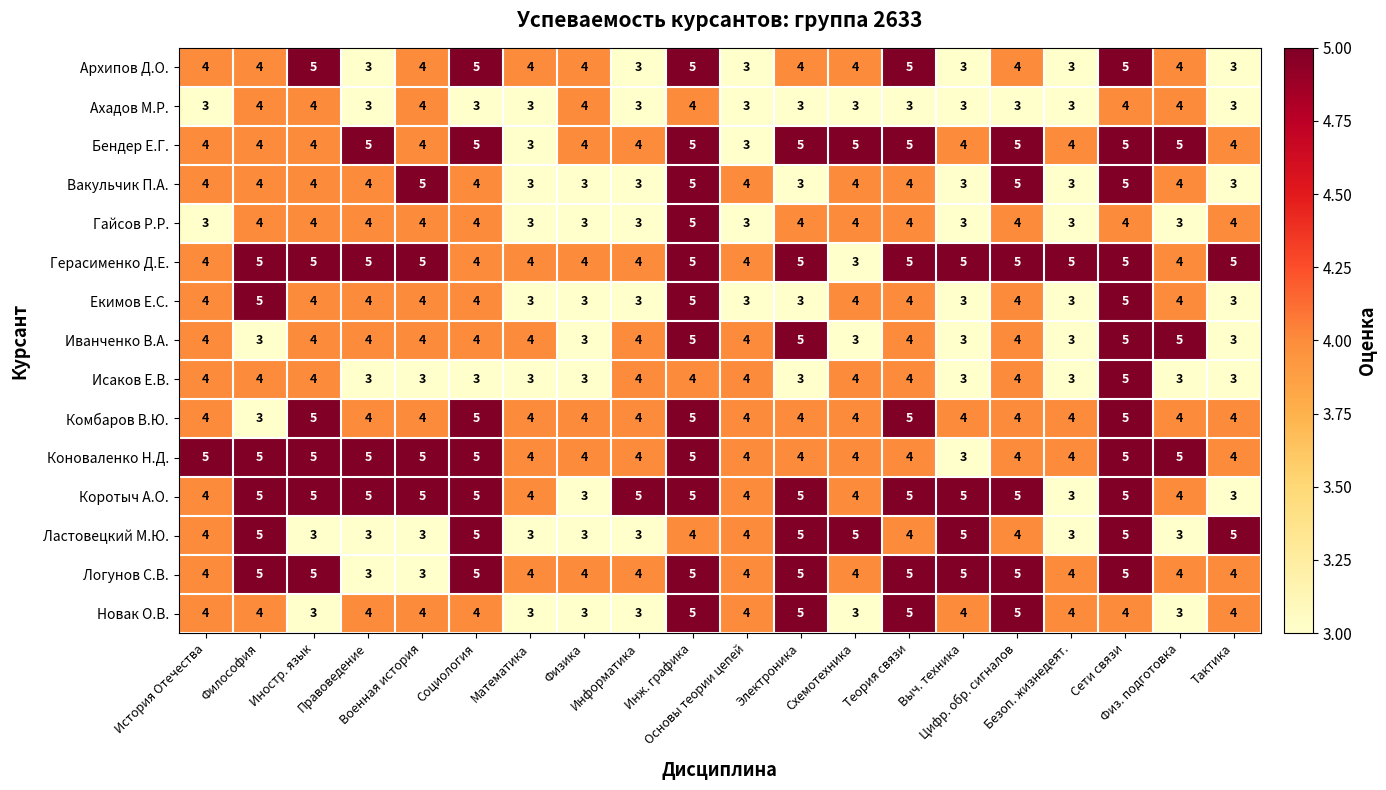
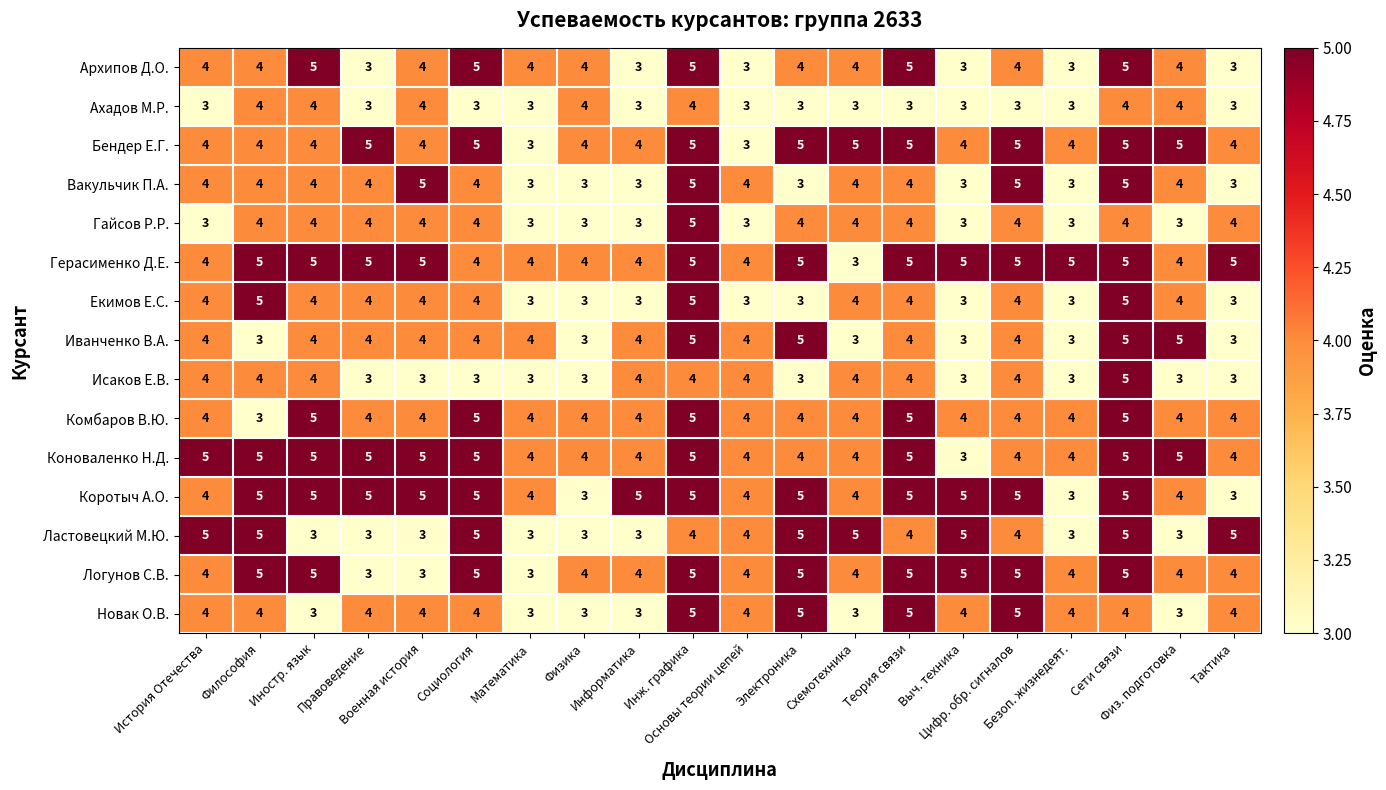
  {
    "Коноваленко Н.Д.": {
      "История Отечества": 5,
      "Философия": 5,
      "Иностр. язык": 5,
      "Правоведение": 5,
      "Военная история": 5,
      "Социология": 5,
      "Математика": 4,
      "Физика": 4,
      "Информатика": 4,
      "Инж. графика": 5,
      "Основы теории цепей": 4,
      "Электроника": 4,
      "Схемотехника": 4,
-     "Теория связи": 4,
+     "Теория связи": 5,
      "Выч. техника": 3,
      "Цифр. обр. сигналов": 4,
      "Безоп. жизнедеят.": 4,
      "Сети связи": 5,
      "Физ. подготовка": 5,
      "Тактика": 4
    },
    "Ластовецкий М.Ю.": {
-     "История Отечества": 4,
+     "История Отечества": 5,
      "Философия": 5,
      "Иностр. язык": 3,
      "Правоведение": 3,
      "Военная история": 3,
      "Социология": 5,
      "Математика": 3,
      "Физика": 3,
      "Информатика": 3,
      "Инж. графика": 4,
      "Основы теории цепей": 4,
      "Электроника": 5,
      "Схемотехника": 5,
      "Теория связи": 4,
      "Выч. техника": 5,
      "Цифр. обр. сигналов": 4,
      "Безоп. жизнедеят.": 3,
      "Сети связи": 5,
      "Физ. подготовка": 3,
      "Тактика": 5
    },
    "Логунов С.В.": {
      "История Отечества": 4,
      "Философия": 5,
      "Иностр. язык": 5,
      "Правоведение": 3,
      "Военная история": 3,
      "Социология": 5,
-     "Математика": 4,
+     "Математика": 3,
      "Физика": 4,
      "Информатика": 4,
      "Инж. графика": 5,
      "Основы теории цепей": 4,
      "Электроника": 5,
      "Схемотехника": 4,
      "Теория связи": 5,
      "Выч. техника": 5,
      "Цифр. обр. сигналов": 5,
      "Безоп. жизнедеят.": 4,
      "Сети связи": 5,
      "Физ. подготовка": 4,
      "Тактика": 4
    }
  }
